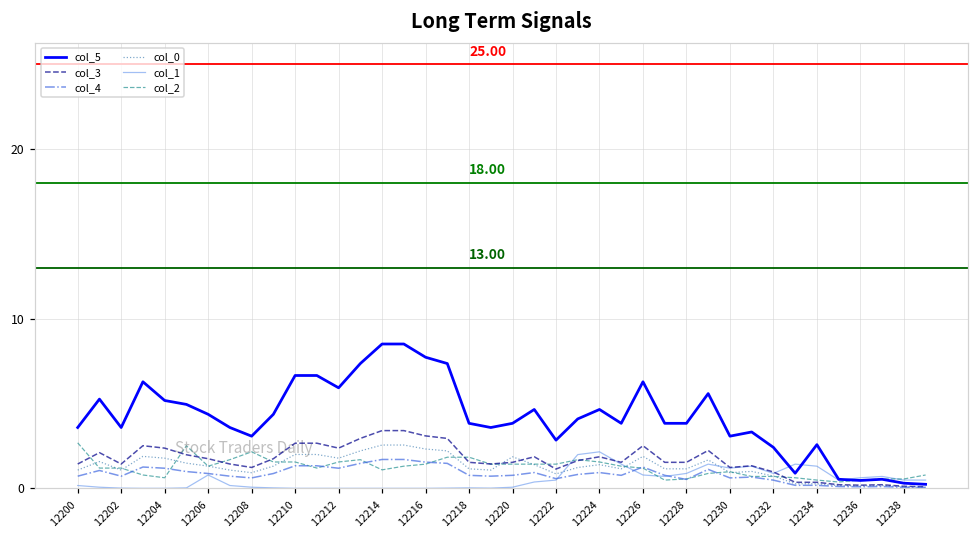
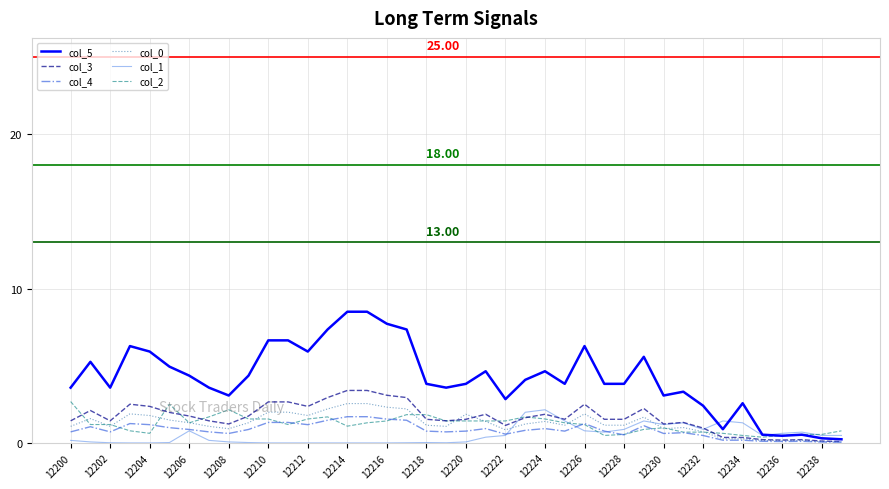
  {
    "col_5": {
      "12200": 3.6,
      "12202": 3.6,
-     "12204": 5.2,
+     "12204": 5.9,
      "12206": 4.4,
      "12208": 3.1,
      "12210": 6.6,
      "12212": 5.9,
      "12214": 8.5,
      "12216": 7.7,
      "12218": 3.8,
      "12220": 3.8,
      "12222": 2.8,
      "12224": 4.6,
      "12226": 6.3,
      "12228": 3.8,
      "12230": 3.1,
      "12232": 2.4,
      "12234": 2.6,
      "12238": 0.3
    },
    "col_3": {
      "12200": 1.4,
      "12202": 1.4,
      "12204": 2.4,
      "12206": 1.7,
      "12208": 1.2,
      "12210": 2.7,
      "12212": 2.4,
      "12214": 3.4,
      "12216": 3.1,
      "12218": 1.5,
      "12222": 1.1,
      "12224": 1.9,
      "12226": 2.5,
      "12228": 1.5
    }
  }
